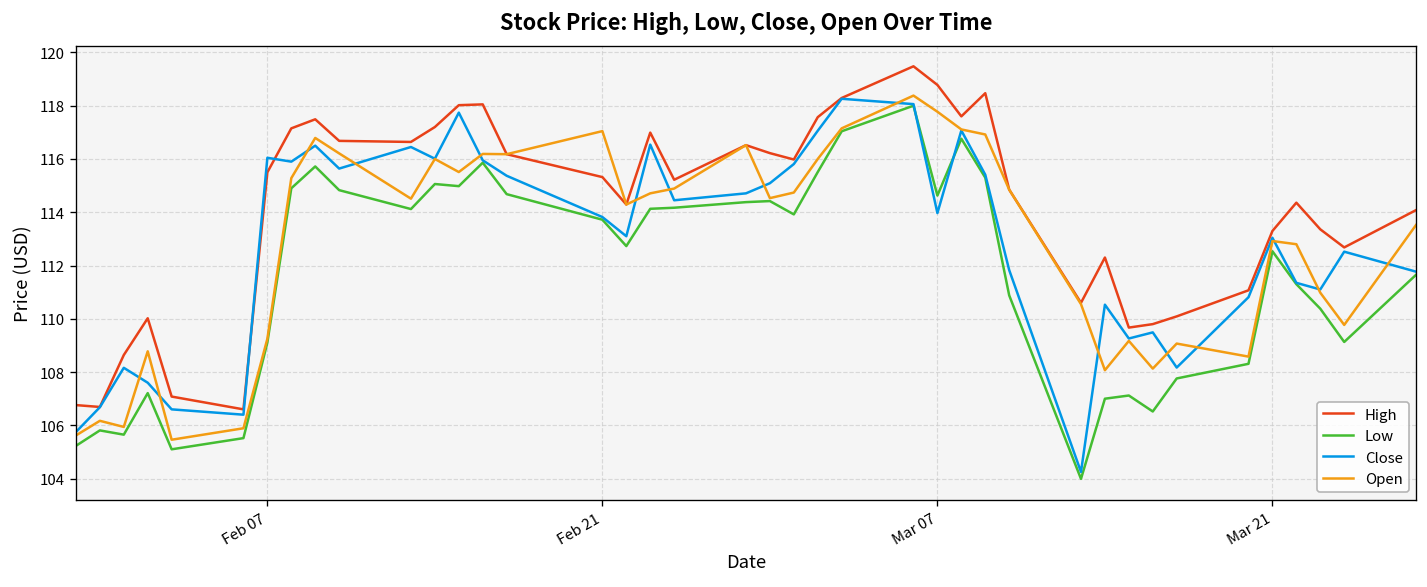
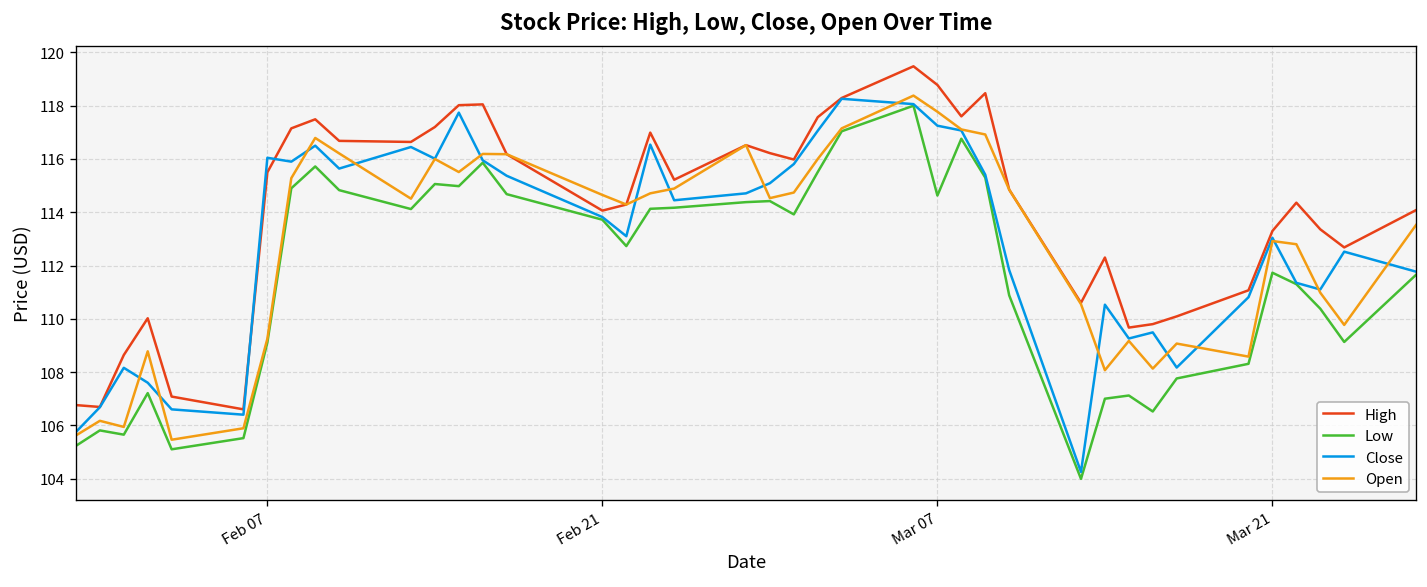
  {
    "High": {
      "Feb 07": 115.5,
-     "Feb 21": 115.3,
+     "Feb 21": 114.1,
      "Mar 07": 118.8,
      "Mar 21": 113.3
    },
    "Low": {
      "Feb 07": 109.1,
      "Mar 07": 114.6,
-     "Mar 21": 112.5
+     "Mar 21": 111.7
    },
    "Close": {
      "Feb 07": 116.0,
-     "Mar 07": 114.0,
+     "Mar 07": 117.3,
      "Mar 21": 113.0
    },
    "Open": {
      "Feb 07": 109.3,
-     "Feb 21": 117.0,
+     "Feb 21": 114.7,
      "Mar 07": 117.8,
      "Mar 21": 112.9
    }
  }
